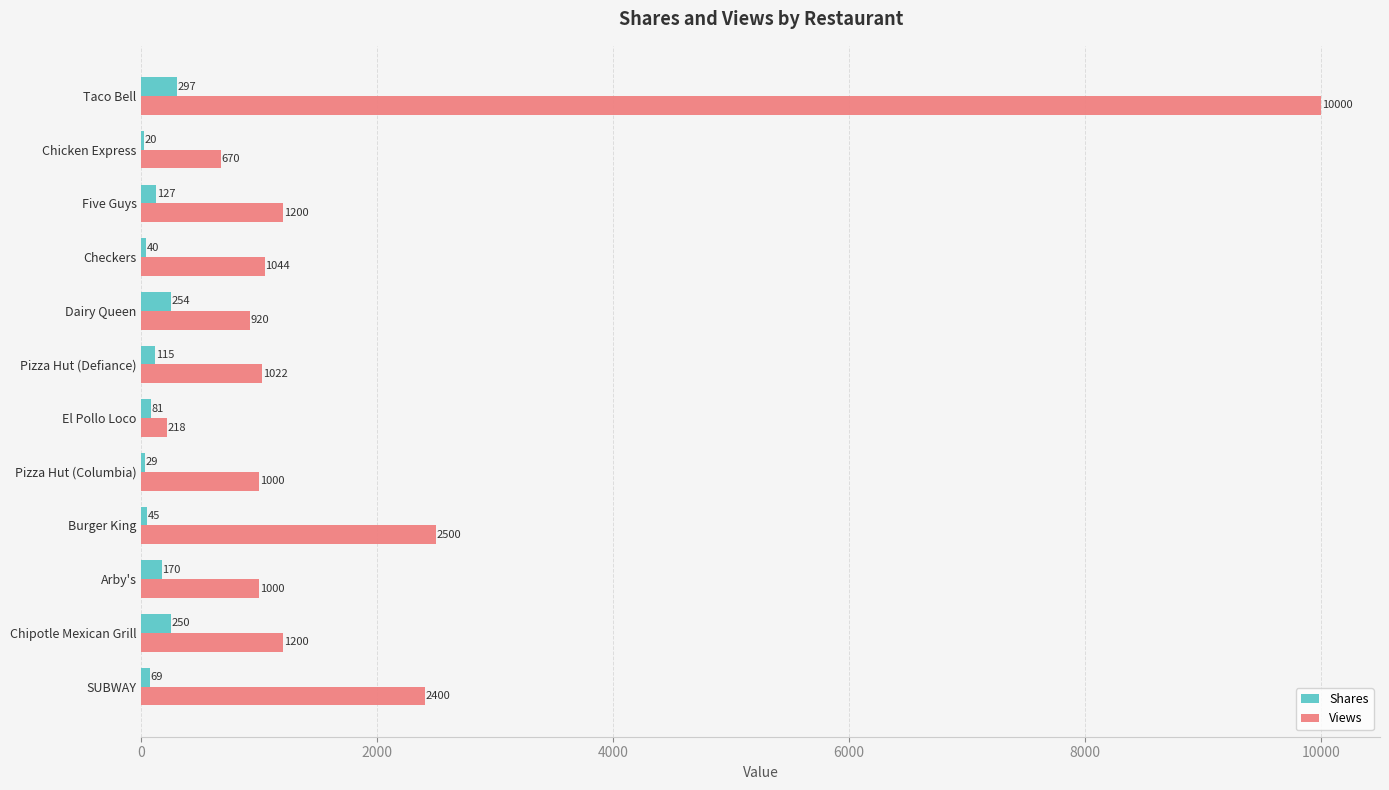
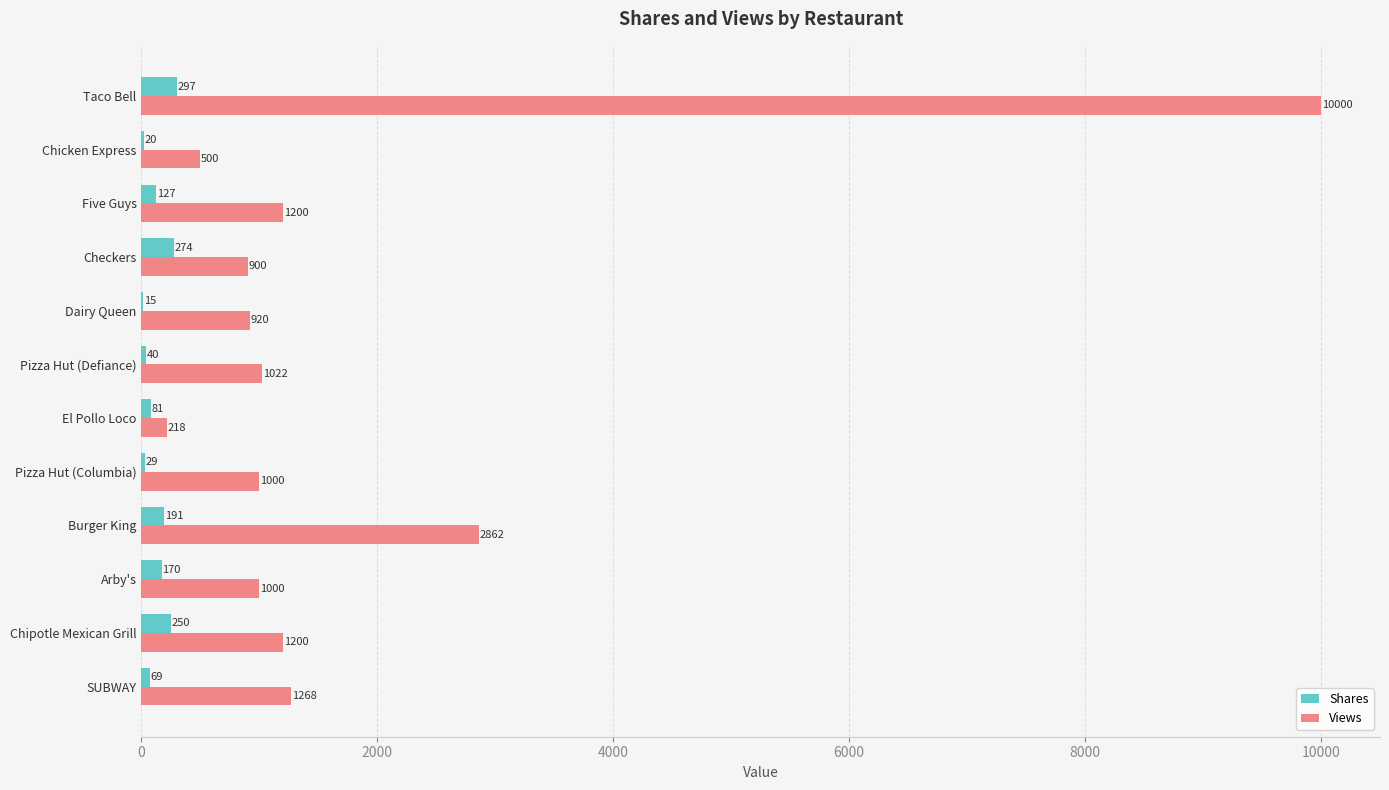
  {
    "Shares": {
      "Taco Bell": 297,
      "Chicken Express": 20,
      "Five Guys": 127,
-     "Checkers": 40,
-     "Dairy Queen": 254,
-     "Pizza Hut (Defiance)": 115,
+     "Checkers": 274,
+     "Dairy Queen": 15,
+     "Pizza Hut (Defiance)": 40,
      "El Pollo Loco": 81,
      "Pizza Hut (Columbia)": 29,
-     "Burger King": 45,
+     "Burger King": 191,
      "Arby's": 170,
      "Chipotle Mexican Grill": 250,
      "SUBWAY": 69
    },
    "Views": {
      "Taco Bell": 10000,
-     "Chicken Express": 670,
+     "Chicken Express": 500,
      "Five Guys": 1200,
-     "Checkers": 1044,
+     "Checkers": 900,
      "Dairy Queen": 920,
      "Pizza Hut (Defiance)": 1022,
      "El Pollo Loco": 218,
      "Pizza Hut (Columbia)": 1000,
-     "Burger King": 2500,
+     "Burger King": 2862,
      "Arby's": 1000,
      "Chipotle Mexican Grill": 1200,
-     "SUBWAY": 2400
+     "SUBWAY": 1268
    }
  }
